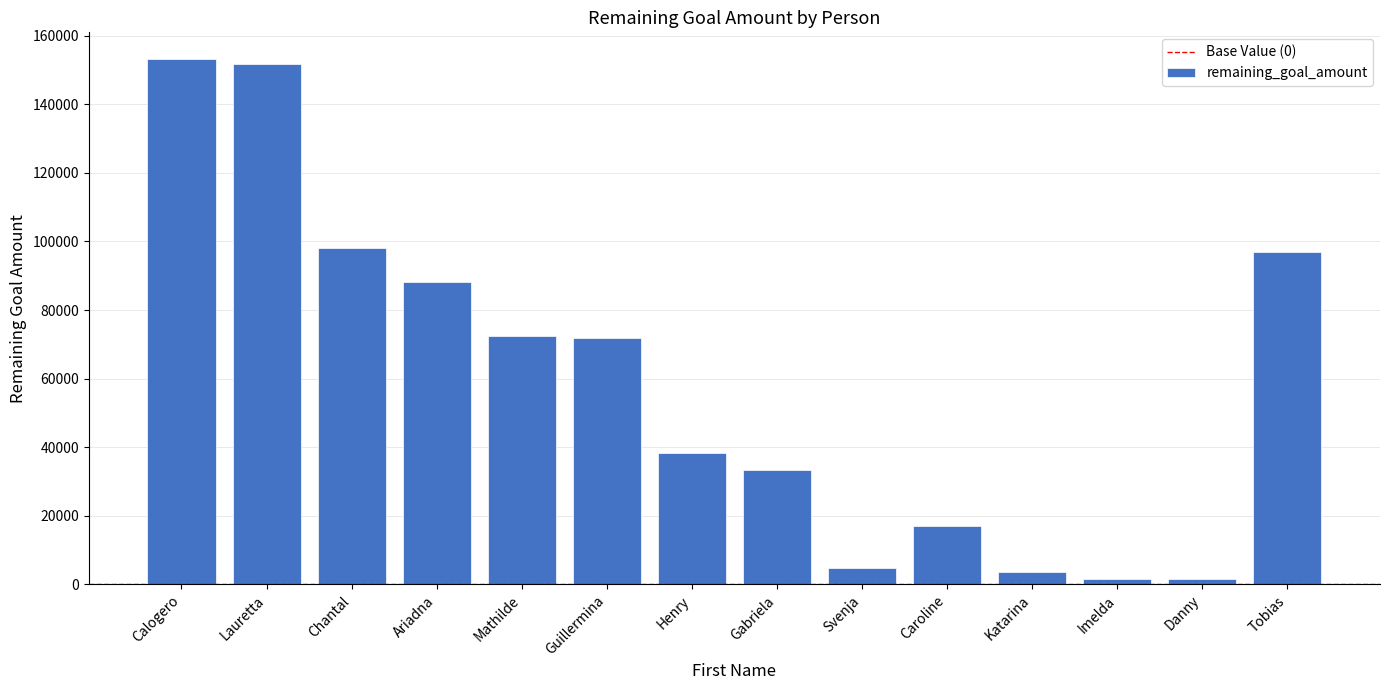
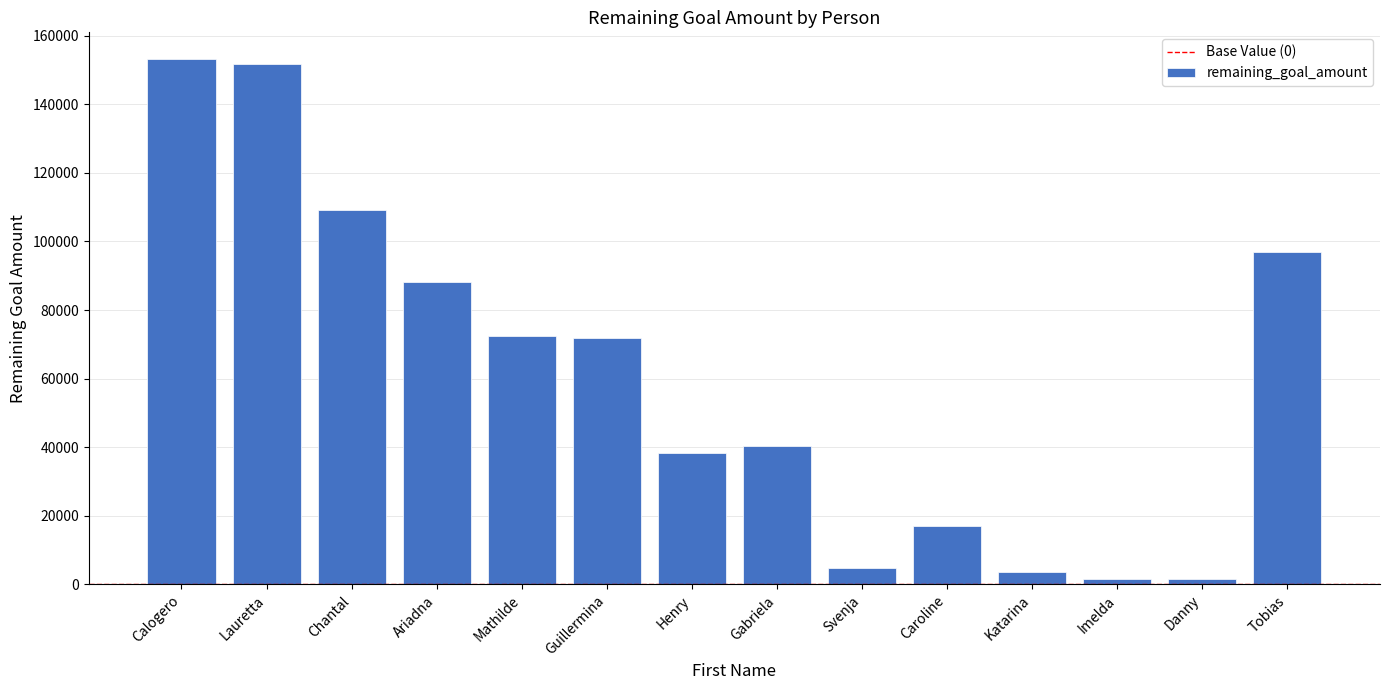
  {
    "Calogero": 153000,
    "Lauretta": 152000,
-   "Chantal": 98000,
+   "Chantal": 109000,
    "Ariadna": 88000,
    "Mathilde": 72000,
    "Guillermina": 72000,
    "Henry": 38000,
-   "Gabriela": 33000,
+   "Gabriela": 40000,
    "Svenja": 5000,
    "Caroline": 17000,
    "Katarina": 4000,
    "Imelda": 2000,
    "Danny": 2000,
    "Tobias": 97000
  }
